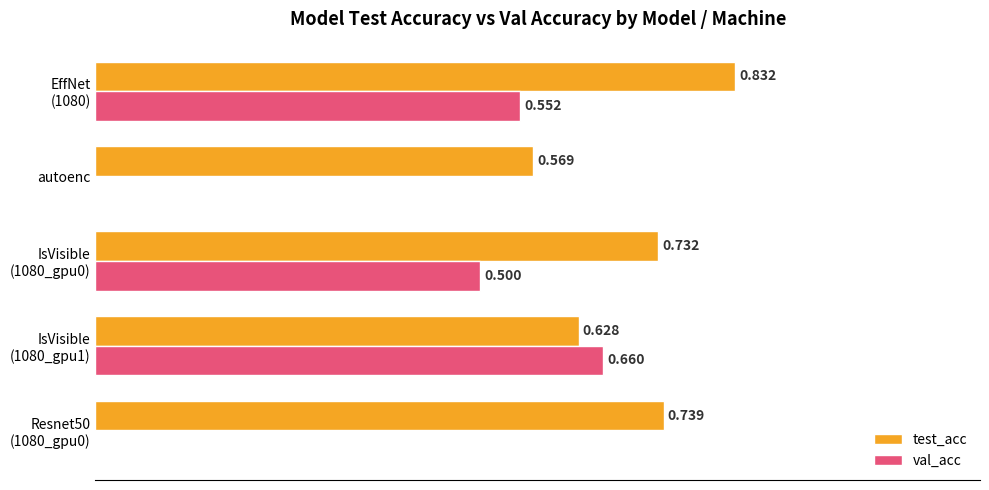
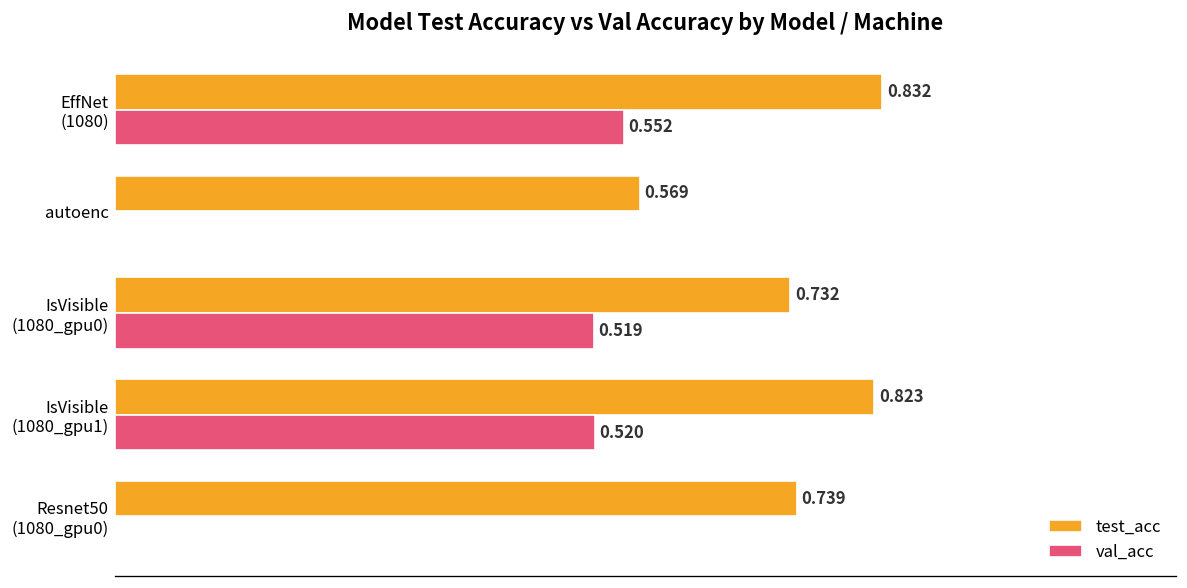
  {
    "test_acc": {
      "EffNet (1080)": 0.832,
      "autoenc": 0.569,
      "IsVisible (1080_gpu0)": 0.732,
-     "IsVisible (1080_gpu1)": 0.628,
+     "IsVisible (1080_gpu1)": 0.823,
      "Resnet50 (1080_gpu0)": 0.739
    },
    "val_acc": {
      "EffNet (1080)": 0.552,
-     "IsVisible (1080_gpu0)": 0.500,
-     "IsVisible (1080_gpu1)": 0.660
+     "IsVisible (1080_gpu0)": 0.519,
+     "IsVisible (1080_gpu1)": 0.520
    }
  }
